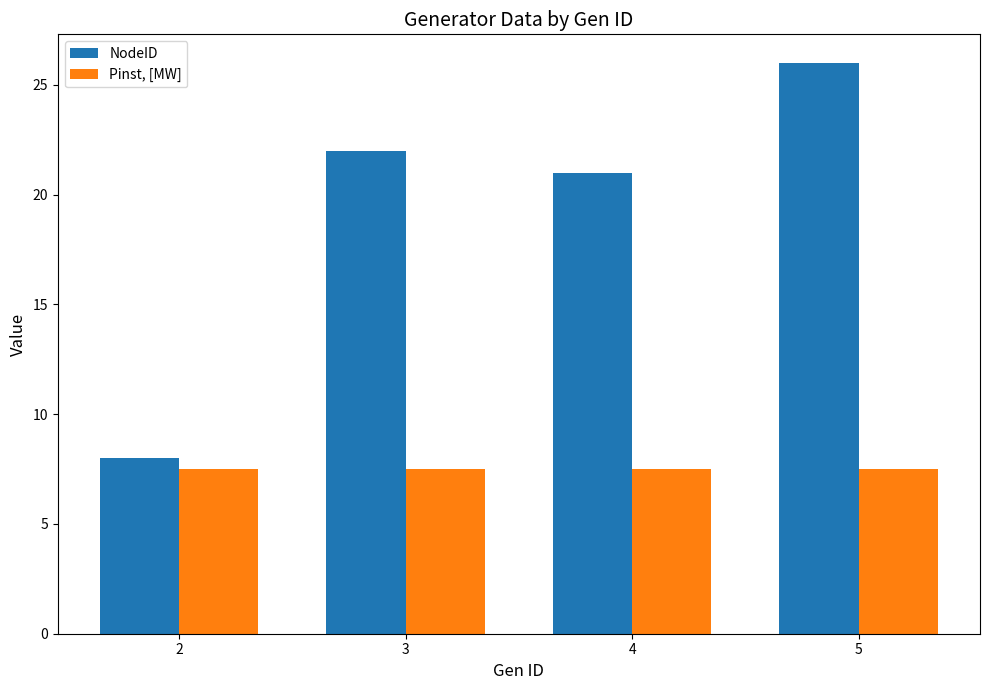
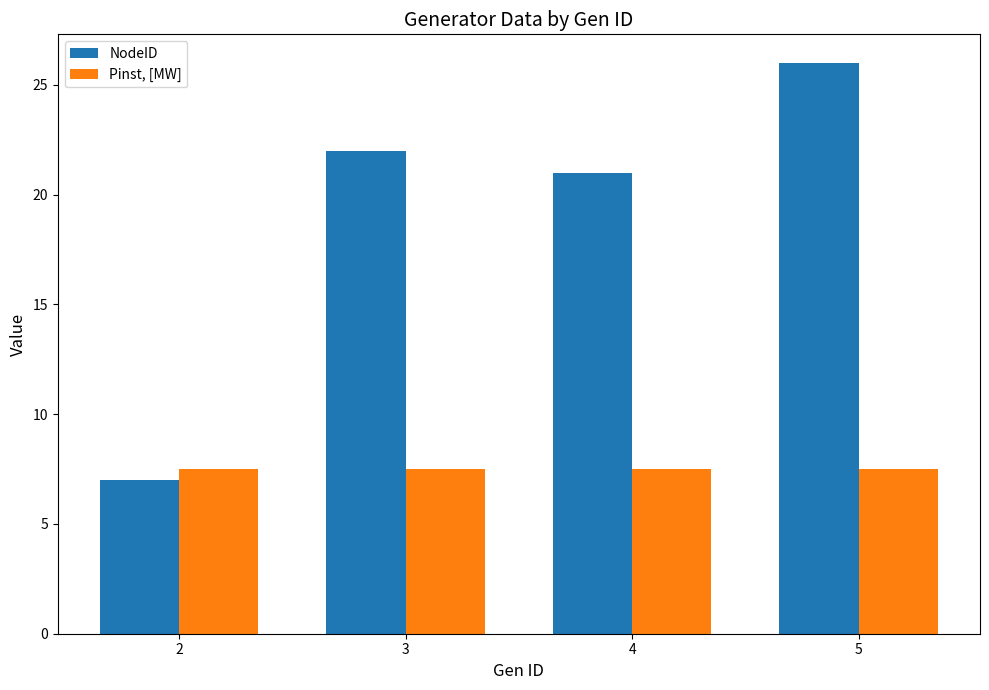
  {
    "NodeID": {
-     "2": 8,
+     "2": 7,
      "3": 22,
      "4": 21,
      "5": 26
    },
    "Pinst, [MW]": {
      "2": 7.5,
      "3": 7.5,
      "4": 7.5,
      "5": 7.5
    }
  }
